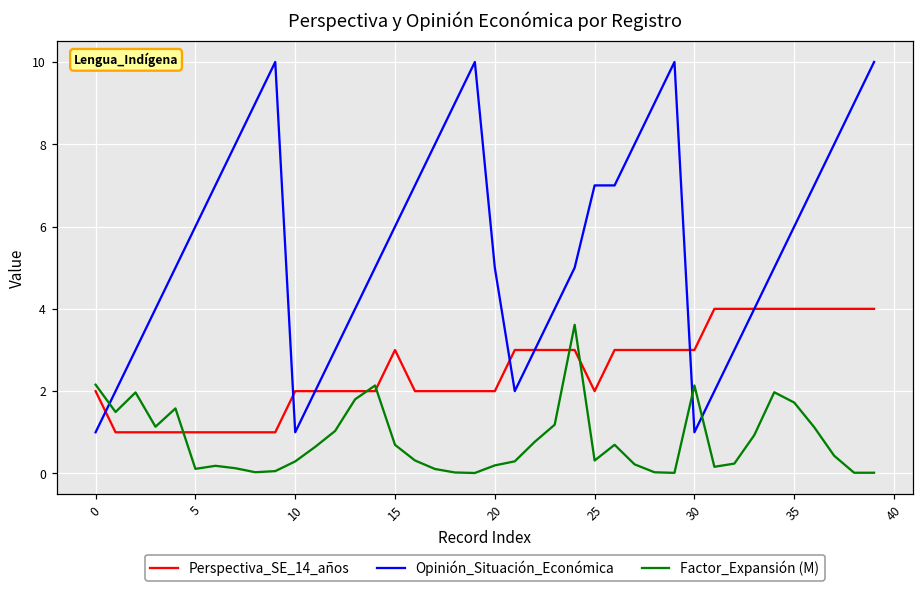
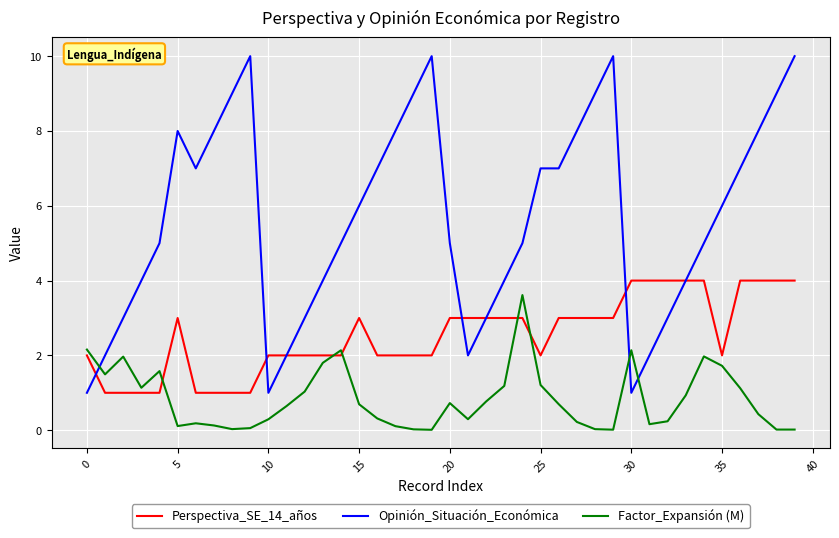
  {
    "Perspectiva_SE_14_años": {
      "0": 2,
-     "5": 1,
+     "5": 3,
      "10": 2,
      "15": 3,
-     "20": 2,
+     "20": 3,
      "25": 2,
-     "30": 3,
-     "35": 4
+     "30": 4,
+     "35": 2
    },
    "Opinión_Situación_Económica": {
      "0": 1,
-     "5": 6,
+     "5": 8,
      "10": 1,
      "15": 6,
      "20": 5,
      "25": 7,
      "30": 1,
      "35": 6
    },
    "Factor_Expansión (M)": {
      "0": 2.2,
      "5": 0.1,
      "10": 0.3,
      "15": 0.7,
-     "20": 0.2,
-     "25": 0.3,
+     "20": 0.7,
+     "25": 1.2,
      "30": 2.1,
      "35": 1.7
    }
  }
